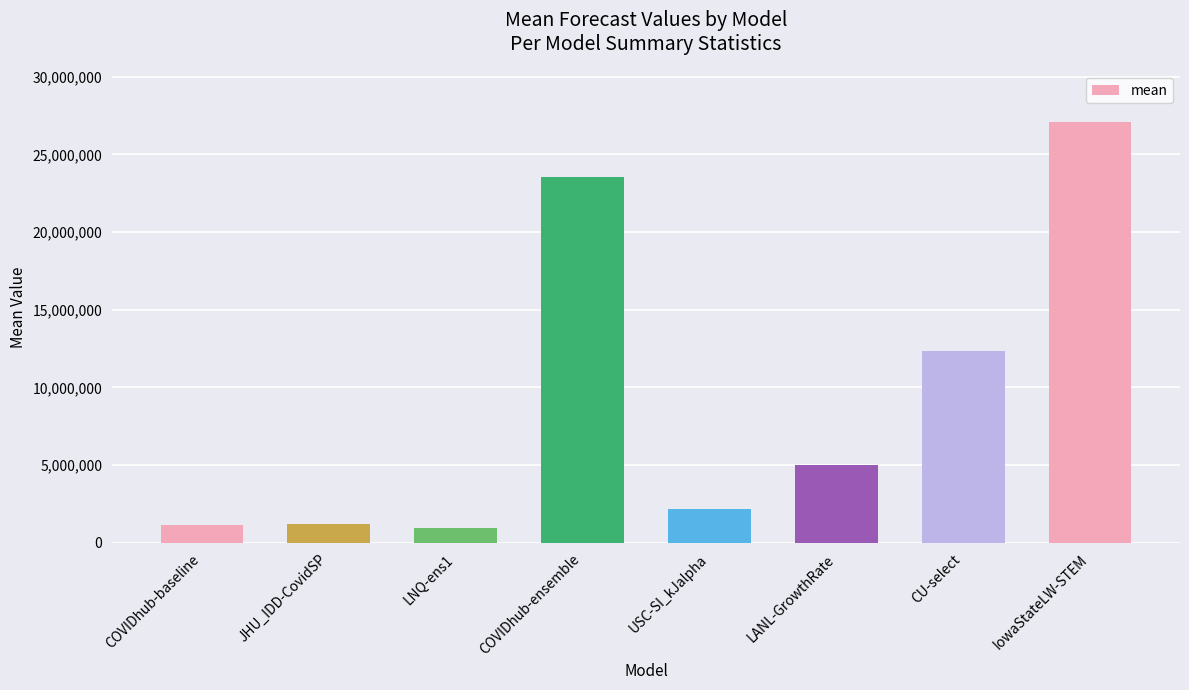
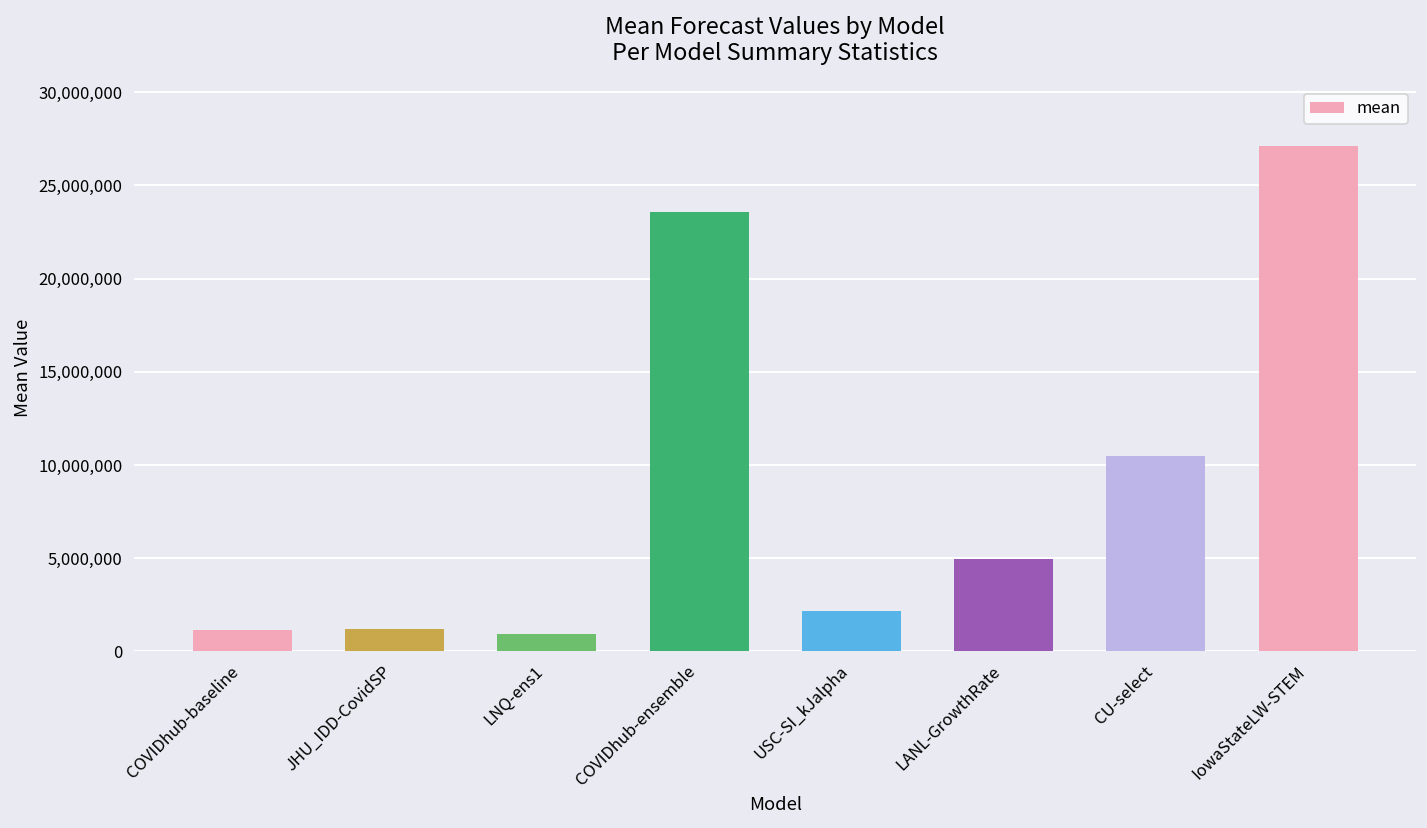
  {
    "COVIDhub-baseline": "1,200,000",
    "JHU_IDD-CovidSP": "1,200,000",
    "LNQ-ens1": "900,000",
    "COVIDhub-ensemble": "23,600,000",
    "USC-SI_kJalpha": "2,200,000",
    "LANL-GrowthRate": "5,000,000",
-   "CU-select": "12,300,000",
+   "CU-select": "10,500,000",
    "IowaStateLW-STEM": "27,100,000"
  }
